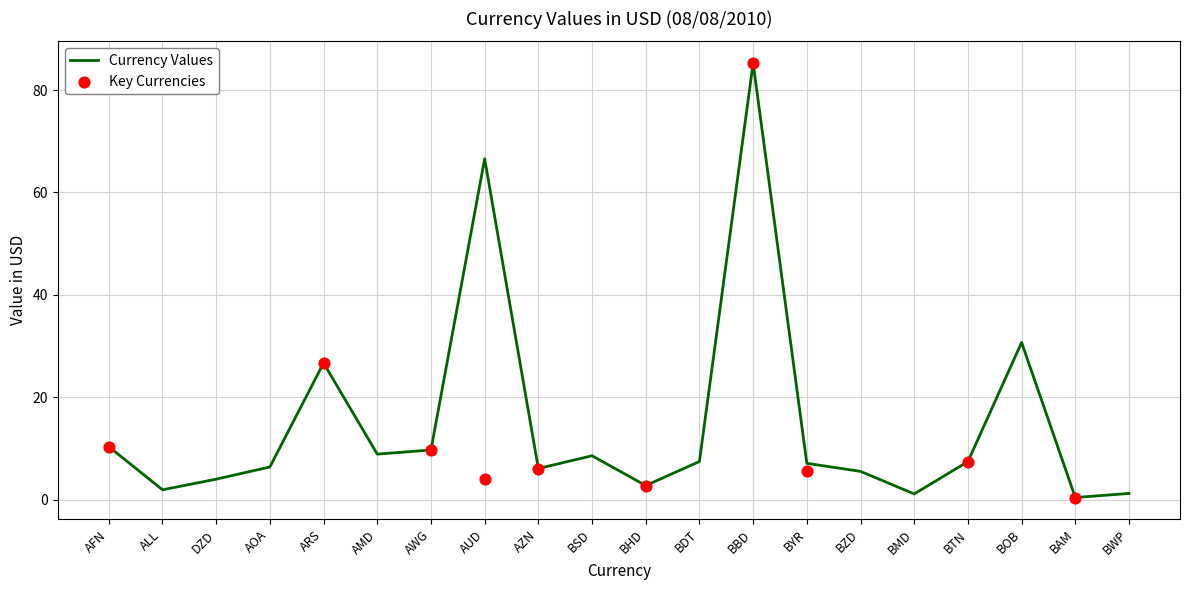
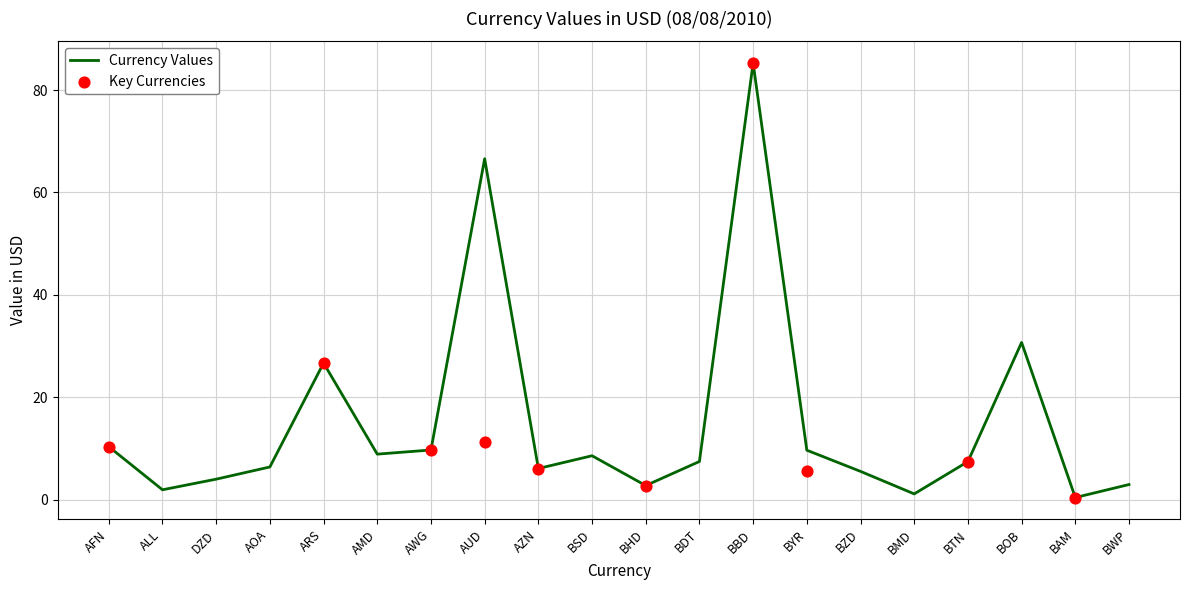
  {
    "Currency Values": {
      "ALL": 2,
      "DZD": 4,
      "AOA": 6,
      "AMD": 9,
      "AUD": 67,
      "BSD": 9,
      "BDT": 7,
-     "BYR": 7,
+     "BYR": 10,
      "BZD": 6,
      "BMD": 1,
      "BOB": 31,
-     "BWP": 1
+     "BWP": 3
    },
    "Key Currencies": {
-     "AUD": 4
+     "AUD": 11
    }
  }
